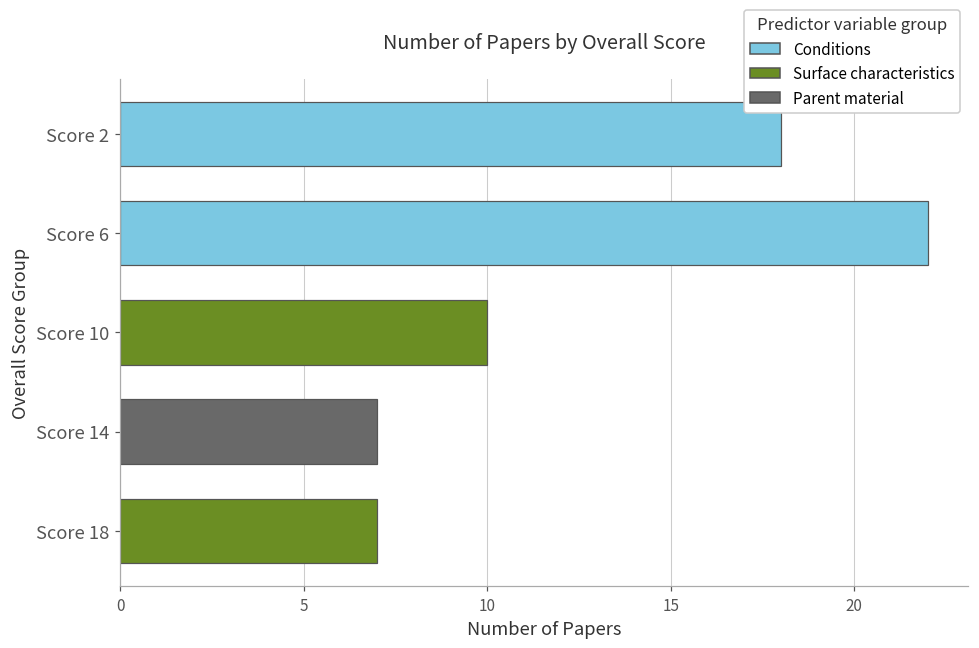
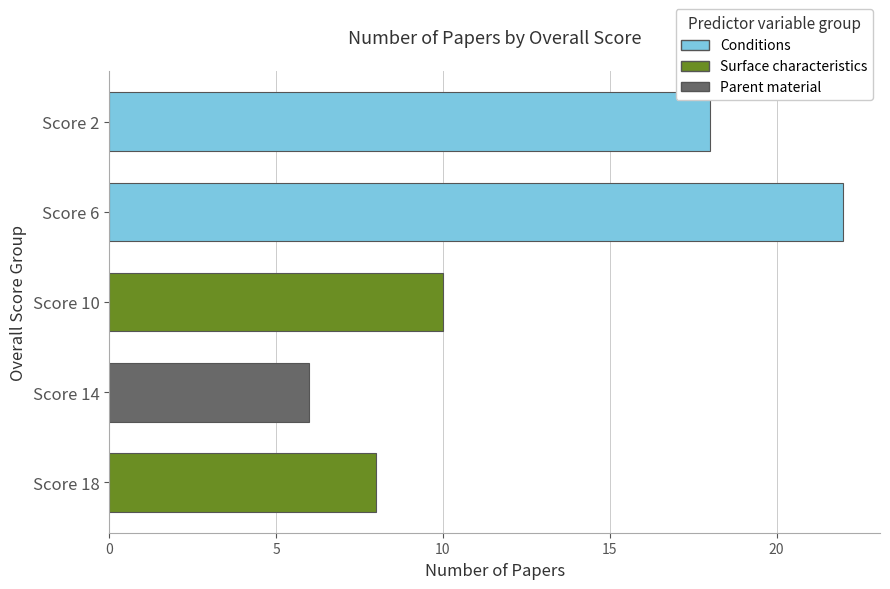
  {
    "Score 2": 18,
    "Score 6": 22,
    "Score 10": 10,
-   "Score 14": 7,
-   "Score 18": 7
+   "Score 14": 6,
+   "Score 18": 8
  }
